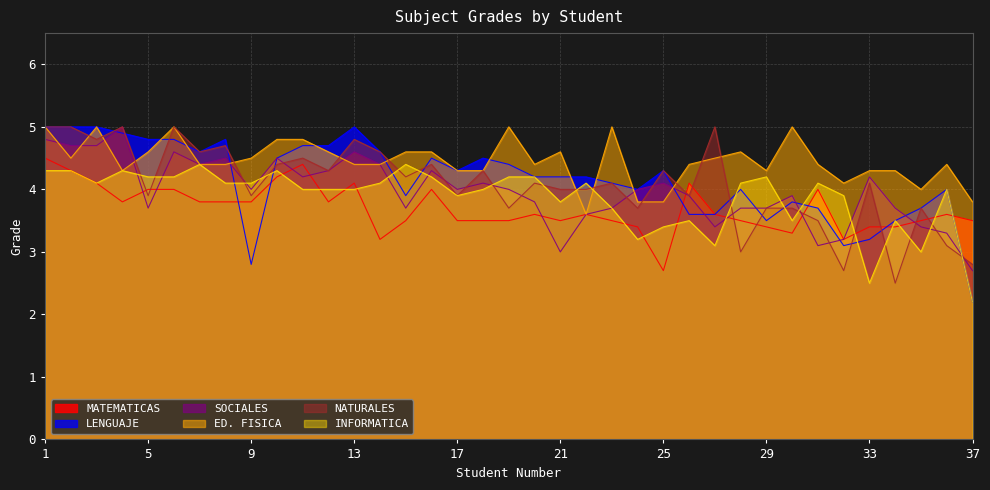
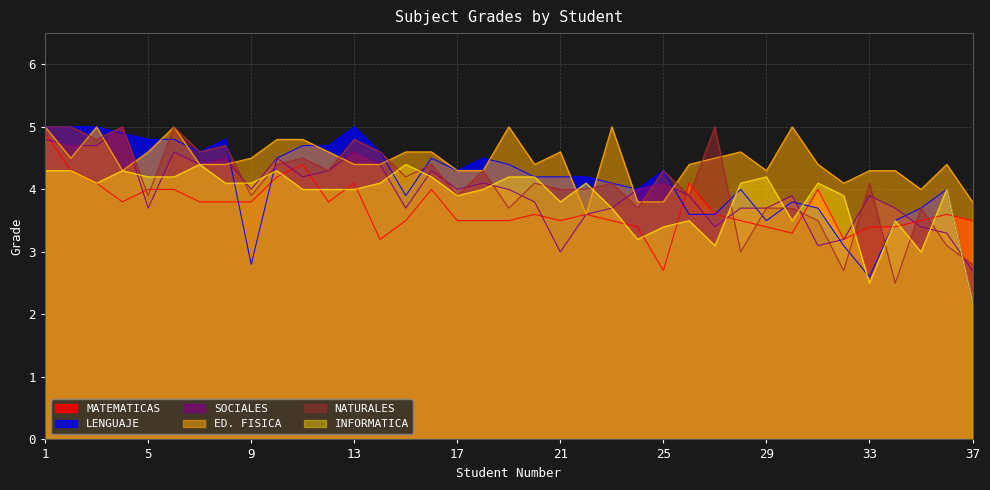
  {
    "MATEMATICAS": {
-     "1": 4.5,
+     "1": 4.9,
      "5": 4.0,
      "9": 3.8,
      "13": 4.1,
      "17": 3.5,
      "21": 3.5,
      "25": 2.7,
      "29": 3.4,
      "33": 3.4,
      "37": 3.5
    },
    "LENGUAJE": {
      "5": 4.8,
      "9": 2.8,
      "13": 5.0,
      "21": 4.2,
      "29": 3.5,
-     "33": 3.2
+     "33": 2.6
    },
    "SOCIALES": {
      "1": 4.8,
      "5": 3.7,
      "9": 4.0,
      "13": 4.6,
      "17": 4.0,
      "21": 3.0,
      "25": 4.1,
-     "33": 4.2,
+     "33": 3.9,
      "37": 2.7
    },
    "NATURALES": {
      "5": 3.9,
      "9": 3.9,
      "13": 4.8,
      "21": 4.0,
      "33": 4.1,
      "37": 2.8
    }
  }
